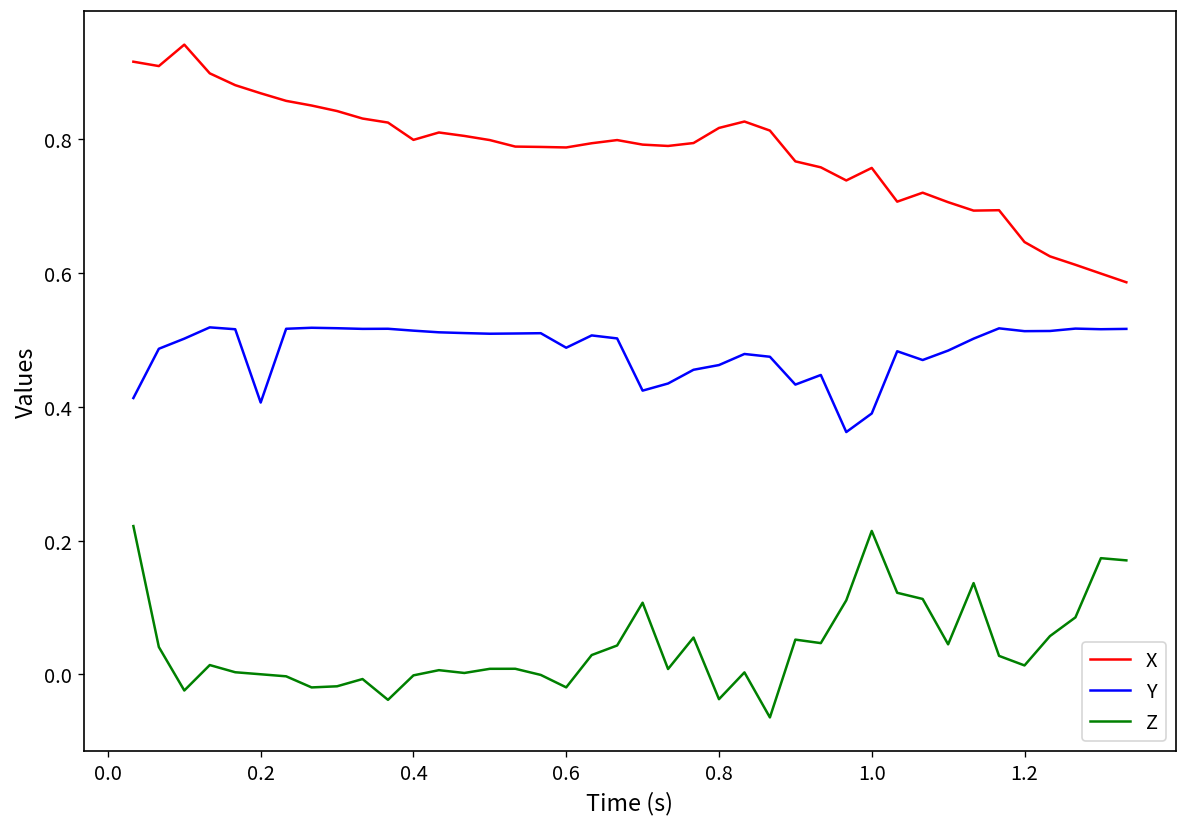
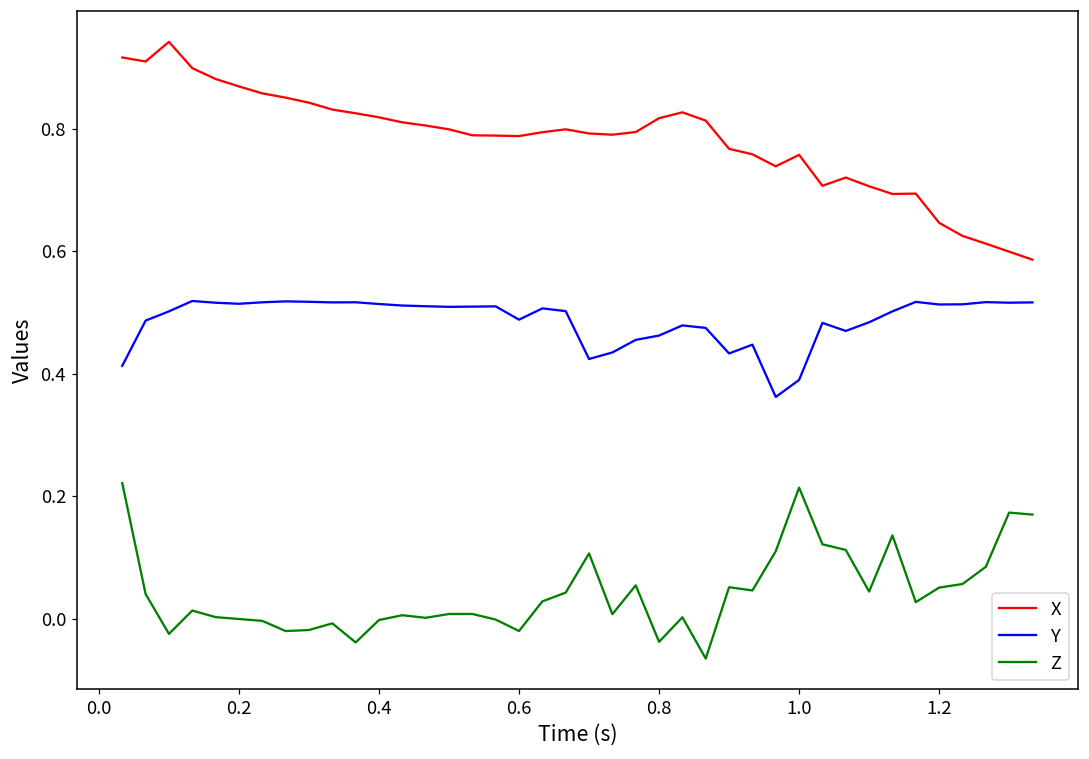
  {
    "X": {
      "0.2": 0.87,
-     "0.4": 0.80,
+     "0.4": 0.82,
      "0.6": 0.79,
      "0.8": 0.82,
      "1.0": 0.76,
      "1.2": 0.65
    },
    "Y": {
-     "0.2": 0.41,
+     "0.2": 0.51,
      "0.4": 0.51,
      "0.6": 0.49,
      "0.8": 0.46,
      "1.0": 0.39,
      "1.2": 0.51
    },
    "Z": {
      "0.2": 0.00,
      "0.4": 0.00,
      "0.6": -0.02,
      "0.8": -0.04,
      "1.0": 0.21,
-     "1.2": 0.01
+     "1.2": 0.05
    }
  }
